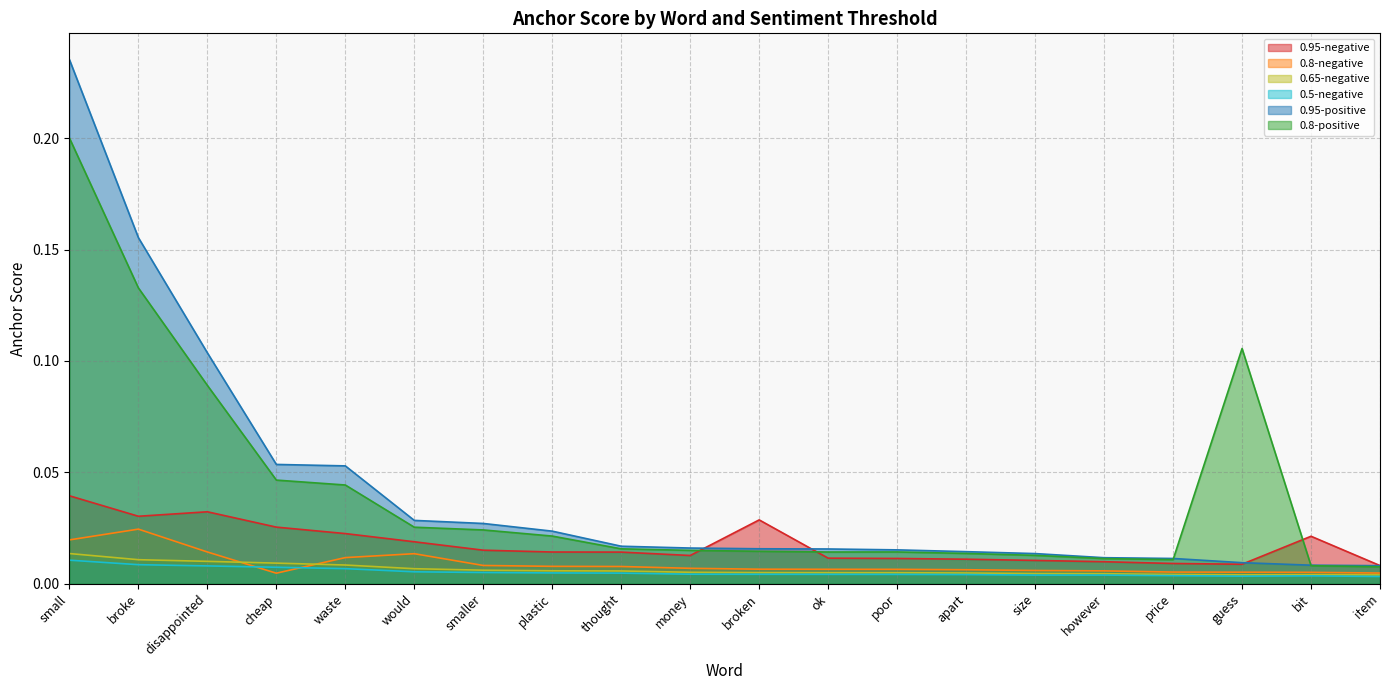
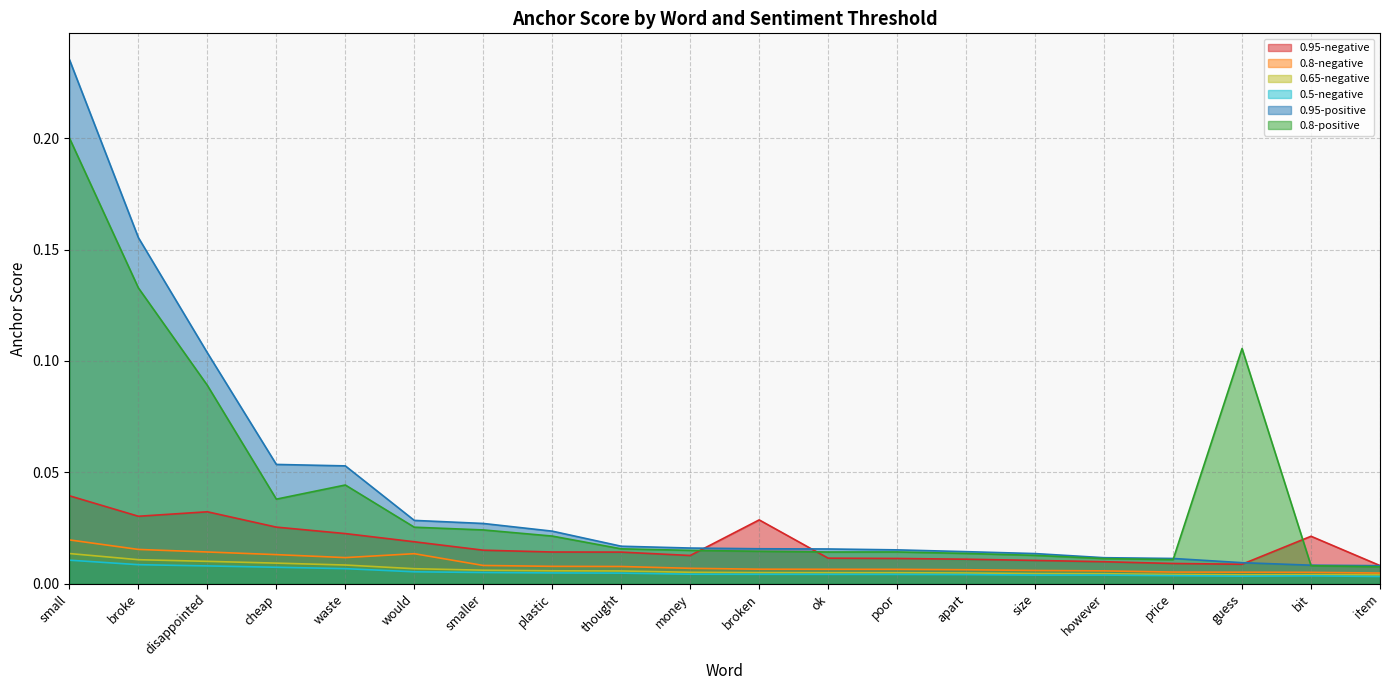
  {
    "0.95-negative": {
      "small": 0.039,
      "broke": 0.030,
      "disappointed": 0.032,
      "cheap": 0.025,
      "waste": 0.022,
      "would": 0.019,
      "smaller": 0.015,
      "plastic": 0.014,
      "thought": 0.014,
      "money": 0.013,
      "broken": 0.029,
      "ok": 0.011,
      "poor": 0.011,
      "apart": 0.011,
      "size": 0.010,
      "however": 0.010,
      "price": 0.009,
      "bit": 0.021
    },
    "0.8-negative": {
      "small": 0.020,
-     "broke": 0.024,
+     "broke": 0.015,
      "disappointed": 0.014,
-     "cheap": 0.005,
+     "cheap": 0.013,
      "waste": 0.012,
      "would": 0.013,
      "smaller": 0.008,
      "plastic": 0.008,
      "thought": 0.008,
      "money": 0.007,
      "broken": 0.006,
      "ok": 0.006,
      "poor": 0.006,
      "apart": 0.006,
      "size": 0.006,
      "however": 0.006,
      "guess": 0.005
    },
    "0.65-negative": {
      "small": 0.014,
      "broke": 0.011,
      "disappointed": 0.010,
      "cheap": 0.009,
      "waste": 0.008,
      "would": 0.007
    },
    "0.8-positive": {
      "small": 0.200,
      "broke": 0.133,
      "disappointed": 0.089,
-     "cheap": 0.046,
+     "cheap": 0.038,
      "waste": 0.044,
      "would": 0.025,
      "smaller": 0.024,
      "plastic": 0.021,
      "thought": 0.016,
      "ok": 0.014,
      "guess": 0.106
    }
  }
